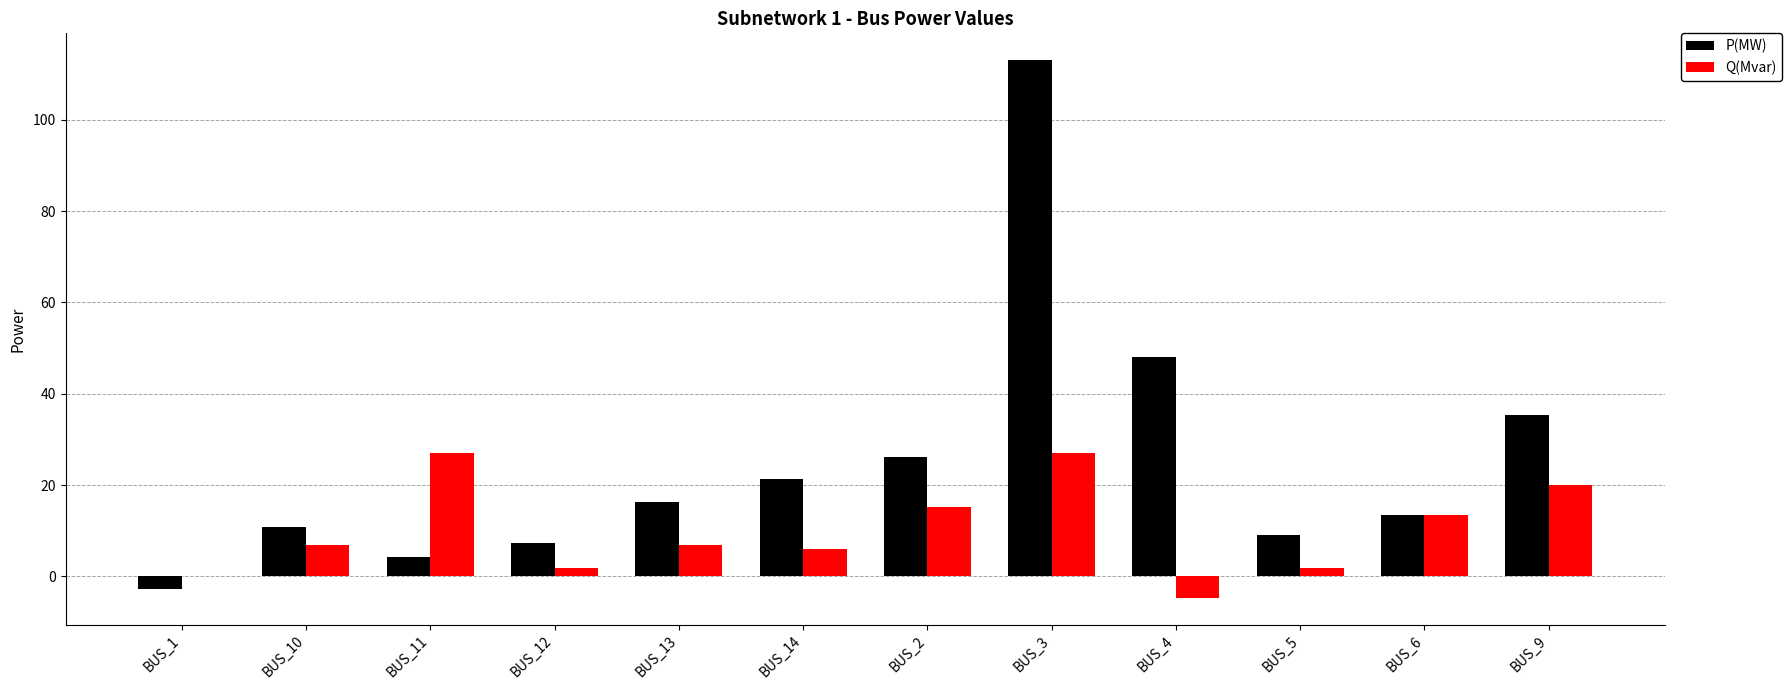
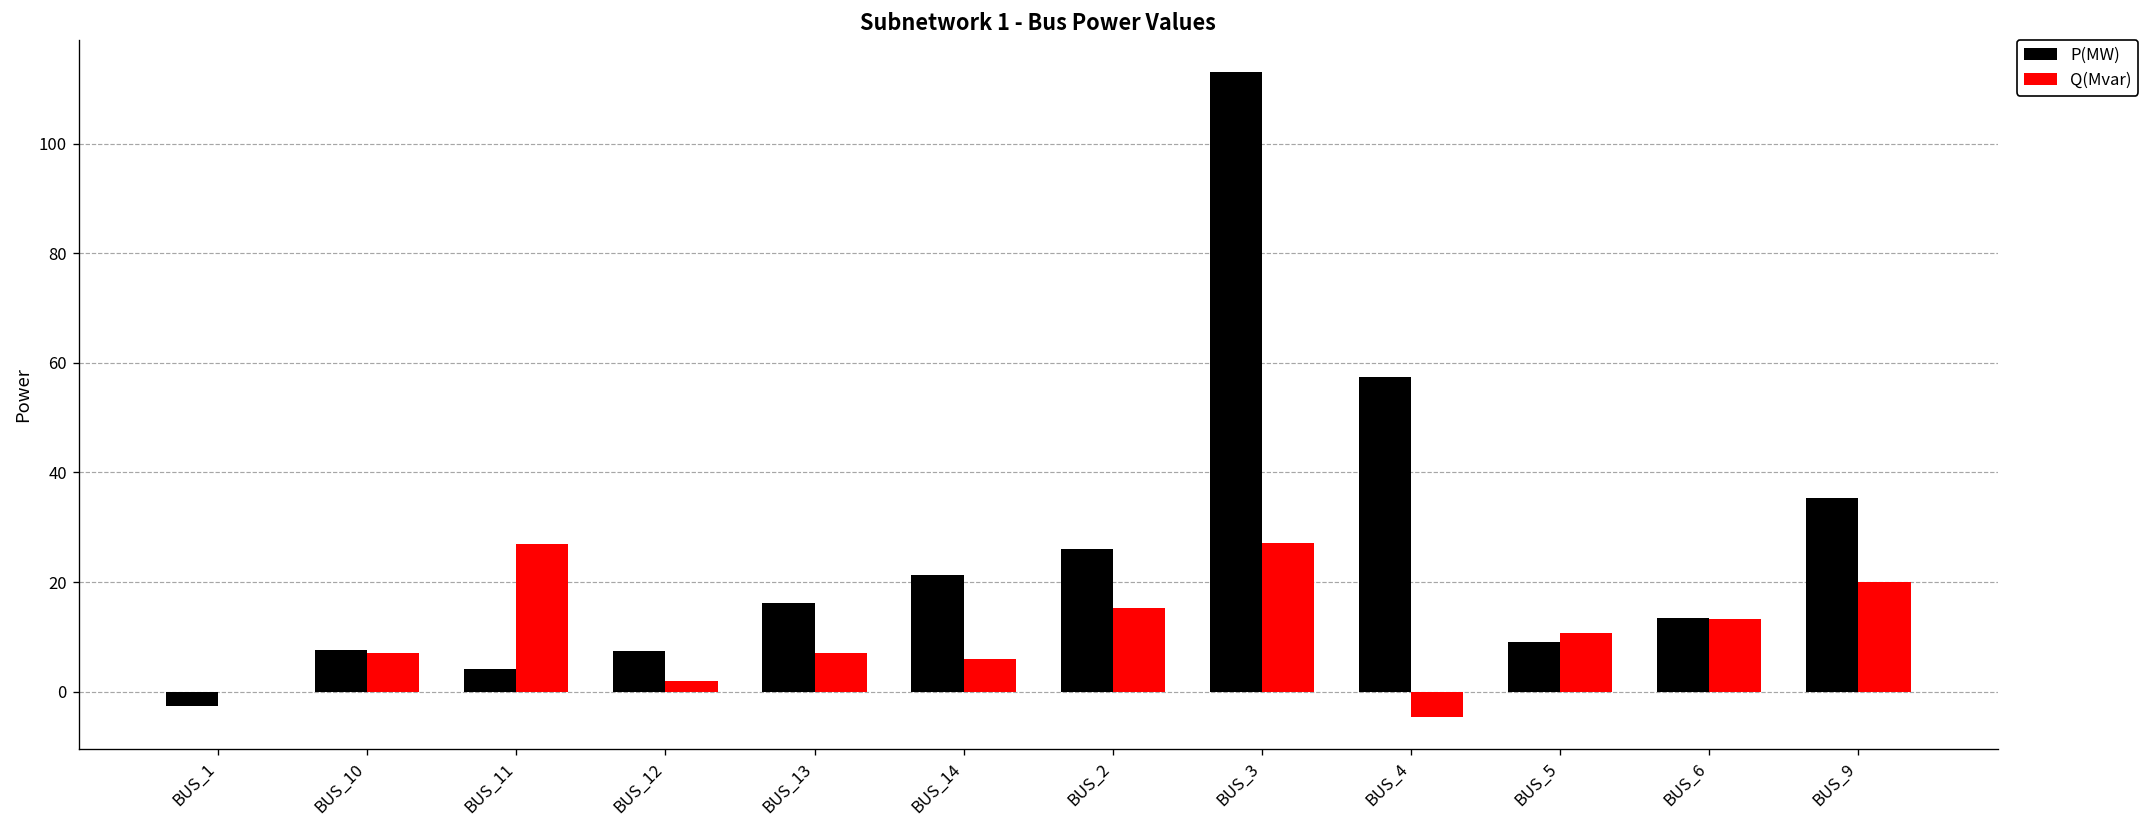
  {
    "P(MW)": {
      "BUS_1": -3,
-     "BUS_10": 11,
+     "BUS_10": 8,
      "BUS_11": 4,
      "BUS_12": 7,
      "BUS_13": 16,
      "BUS_14": 21,
      "BUS_2": 26,
      "BUS_3": 113,
-     "BUS_4": 48,
+     "BUS_4": 57,
      "BUS_5": 9,
      "BUS_6": 13,
      "BUS_9": 35
    },
    "Q(Mvar)": {
      "BUS_10": 7,
      "BUS_11": 27,
      "BUS_12": 2,
      "BUS_13": 7,
      "BUS_14": 6,
      "BUS_2": 15,
      "BUS_3": 27,
      "BUS_4": -5,
-     "BUS_5": 2,
+     "BUS_5": 11,
      "BUS_6": 13,
      "BUS_9": 20
    }
  }
